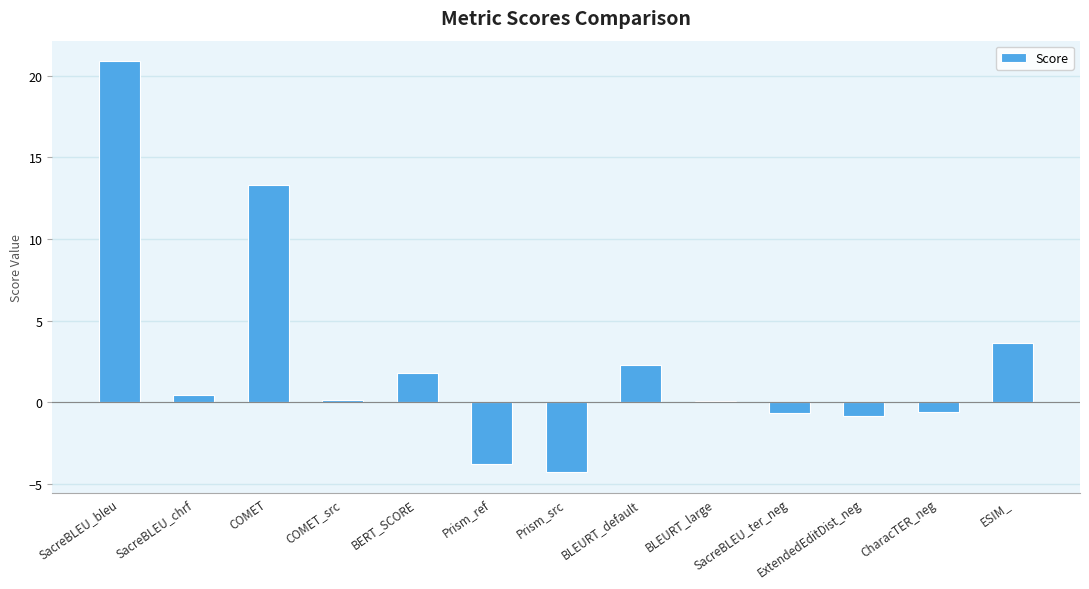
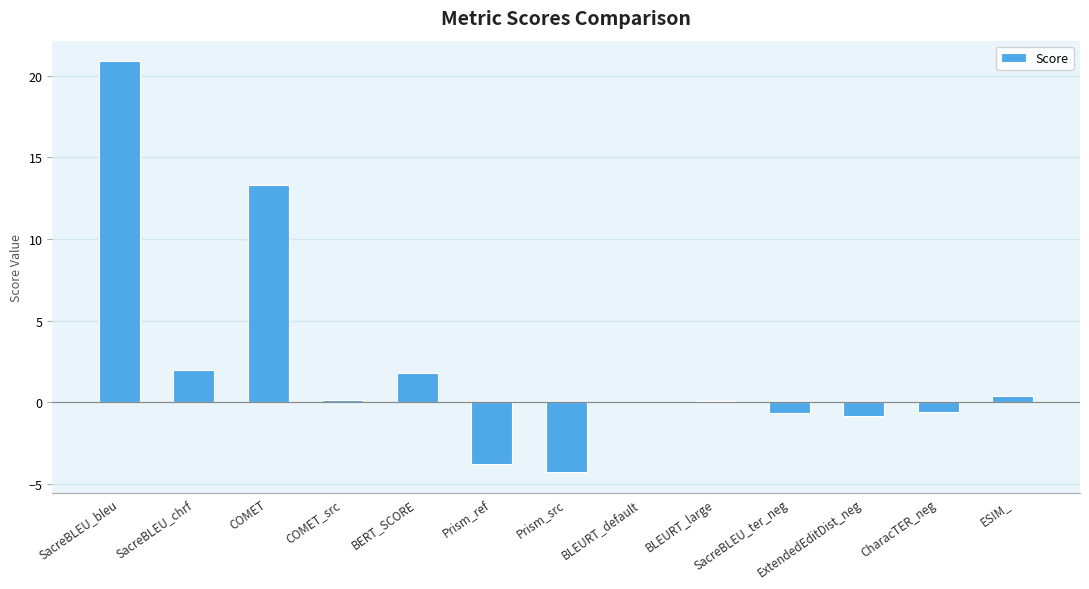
  {
    "SacreBLEU_bleu": 20.9,
-   "SacreBLEU_chrf": 0.5,
+   "SacreBLEU_chrf": 2.0,
    "COMET": 13.3,
    "COMET_src": 0.2,
    "BERT_SCORE": 1.8,
    "Prism_ref": -3.8,
    "Prism_src": -4.3,
-   "BLEURT_default": 2.3,
+   "BLEURT_default": 0.0,
    "SacreBLEU_ter_neg": -0.7,
    "ExtendedEditDist_neg": -0.8,
    "CharacTER_neg": -0.6,
-   "ESIM_": 3.7
+   "ESIM_": 0.4
  }
